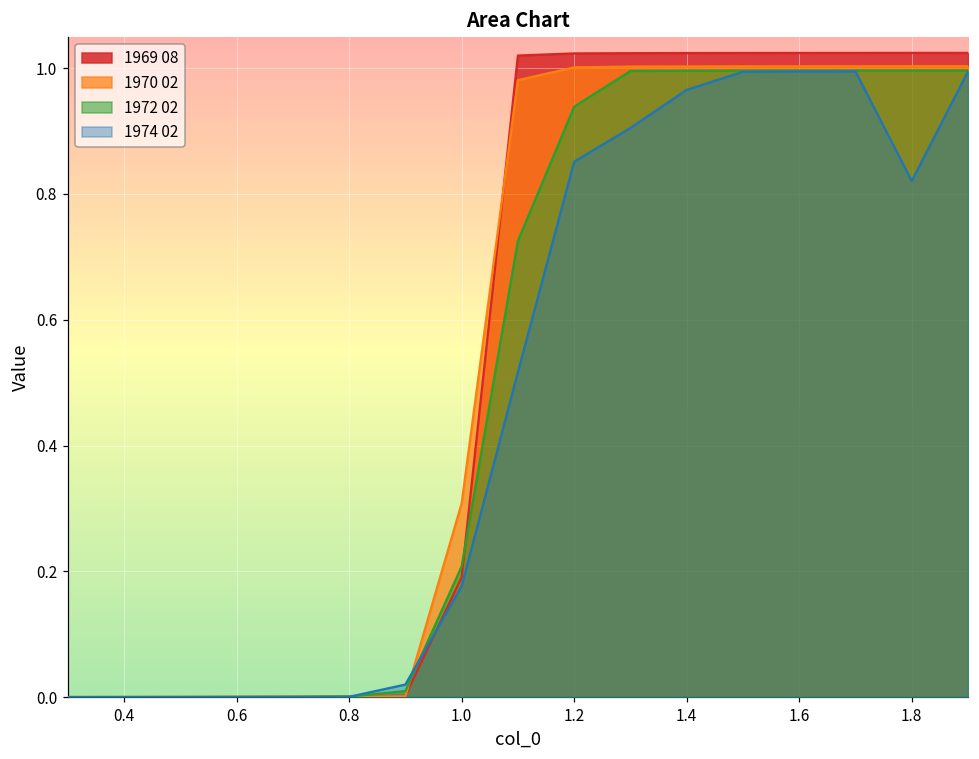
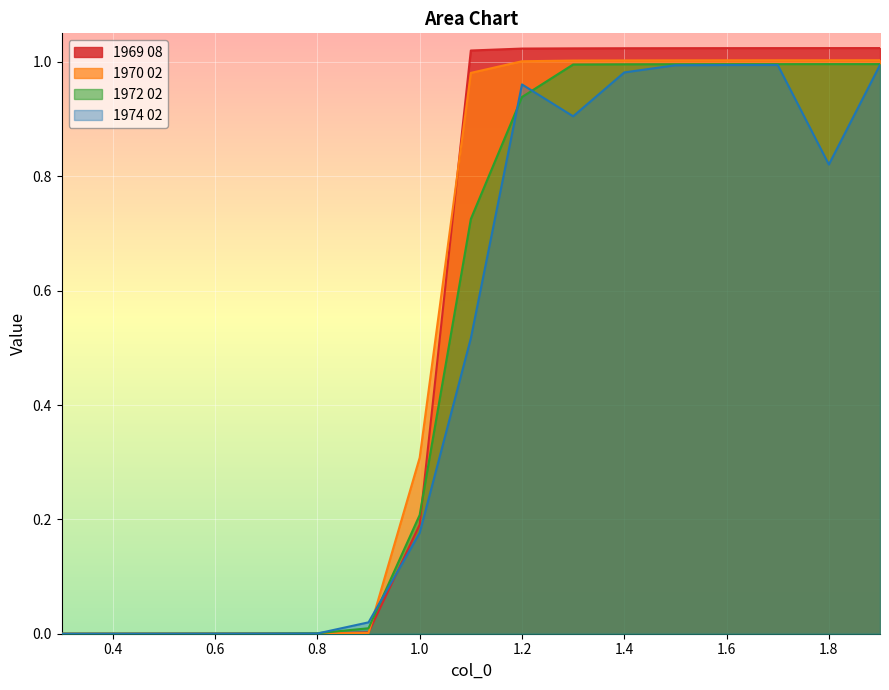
  {
    "1969 08": {
      "1.0": 0.19,
      "1.2": 1.02,
      "1.4": 1.02,
      "1.6": 1.02,
      "1.8": 1.02
    },
    "1970 02": {
      "1.0": 0.31,
      "1.2": 1.00,
      "1.4": 1.00,
      "1.6": 1.00,
      "1.8": 1.00
    },
    "1972 02": {
      "1.0": 0.21,
      "1.2": 0.94,
      "1.4": 1.00,
      "1.8": 1.00
    },
    "1974 02": {
      "1.0": 0.18,
-     "1.2": 0.85,
-     "1.4": 0.97,
+     "1.2": 0.96,
+     "1.4": 0.98,
      "1.8": 0.82
    }
  }
